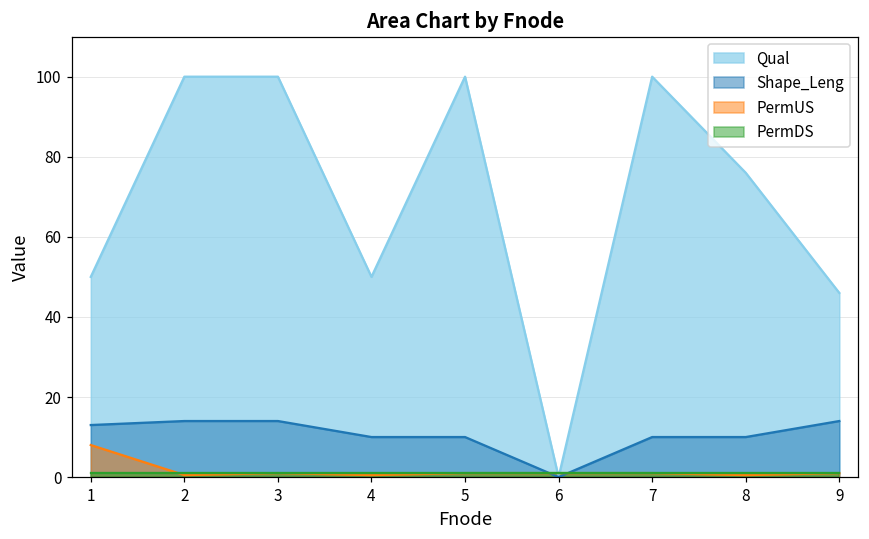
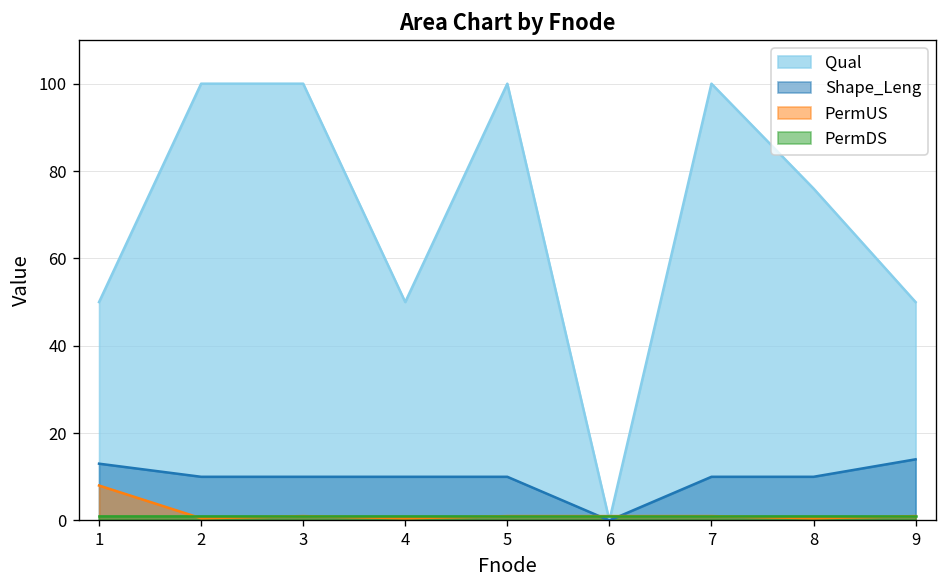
  {
    "Qual": {
      "1": 50,
      "2": 100,
      "3": 100,
      "4": 50,
      "5": 100,
      "7": 100,
      "8": 76,
-     "9": 46
+     "9": 50
    },
    "Shape_Leng": {
      "1": 13,
-     "2": 14,
-     "3": 14,
+     "2": 10,
+     "3": 10,
      "4": 10,
      "5": 10,
      "7": 10,
      "8": 10,
      "9": 14
    },
    "PermUS": {
      "1": 8
    },
    "PermDS": {
      "1": 1
    }
  }
